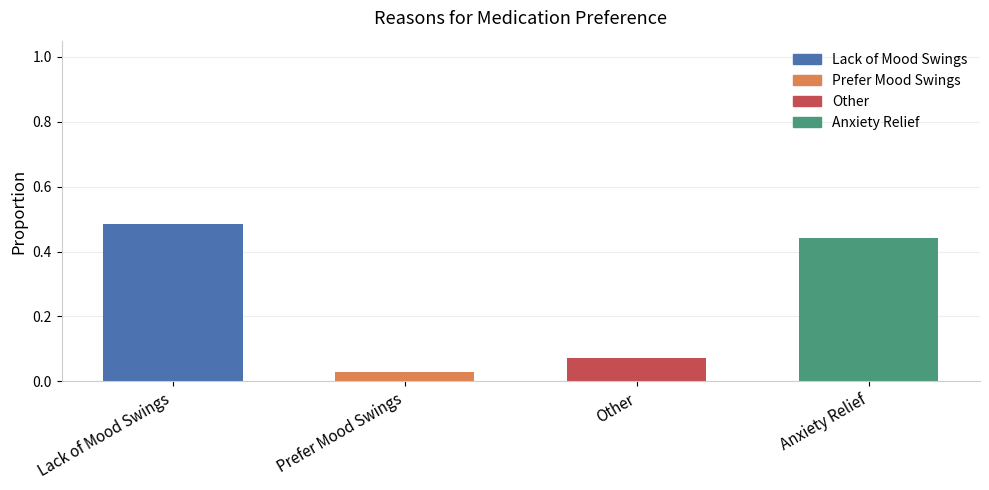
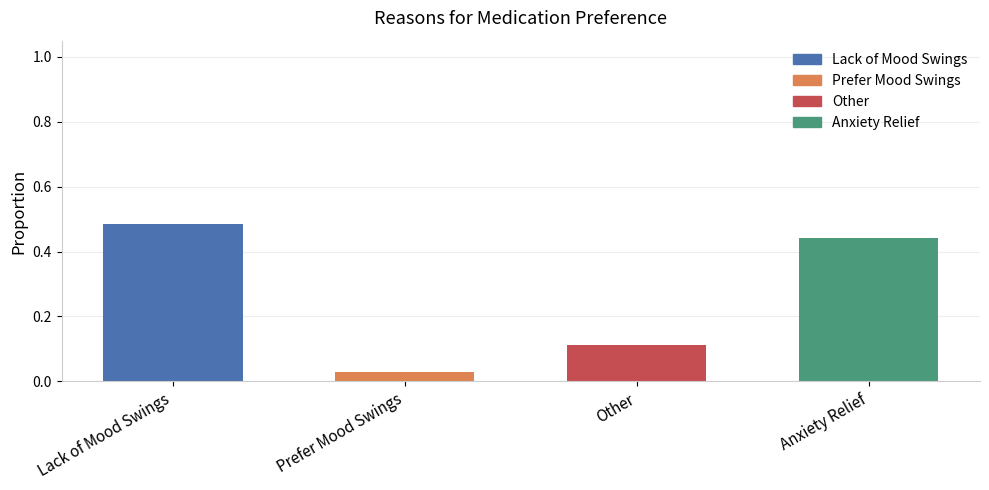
  {
    "Lack of Mood Swings": 0.49,
    "Prefer Mood Swings": 0.03,
-   "Other": 0.07,
+   "Other": 0.11,
    "Anxiety Relief": 0.44
  }
